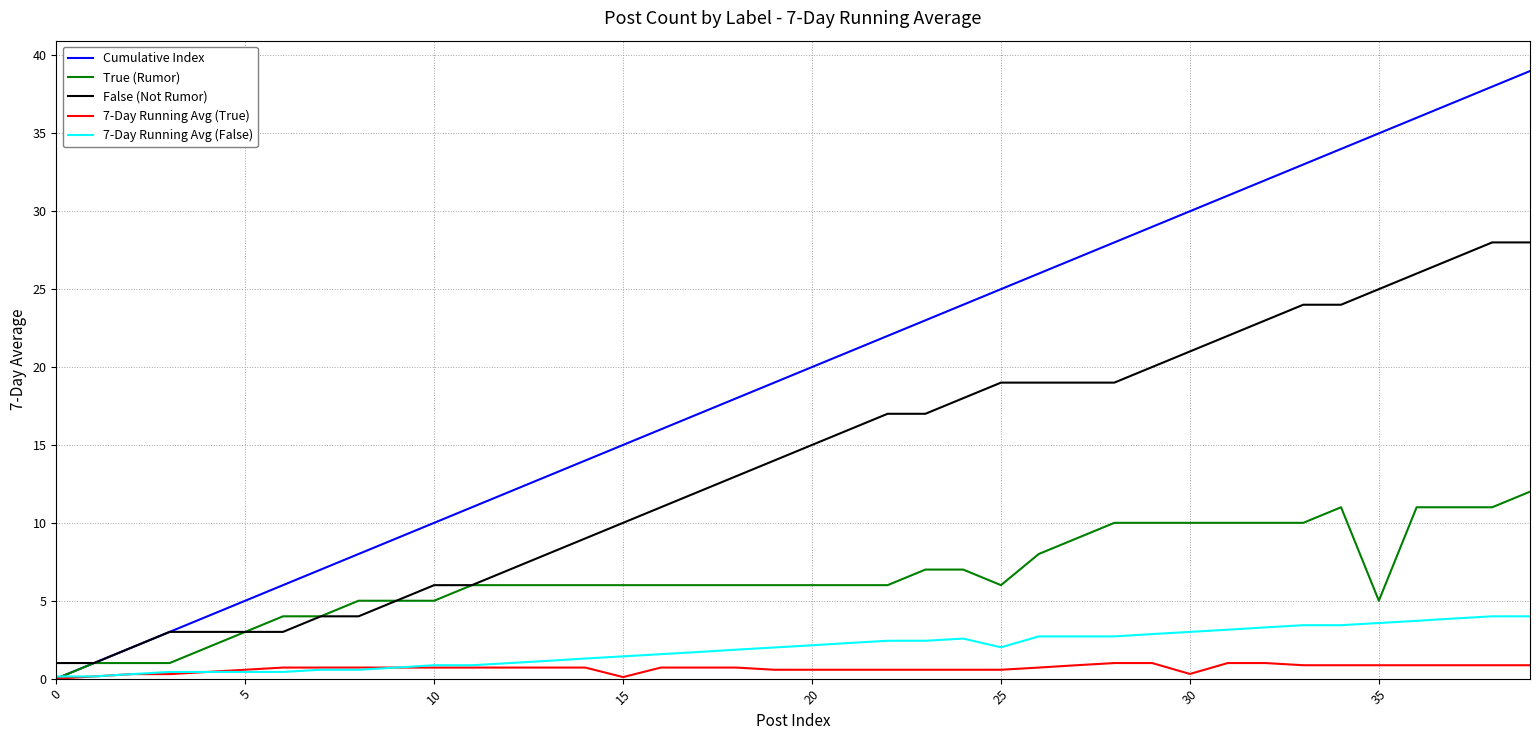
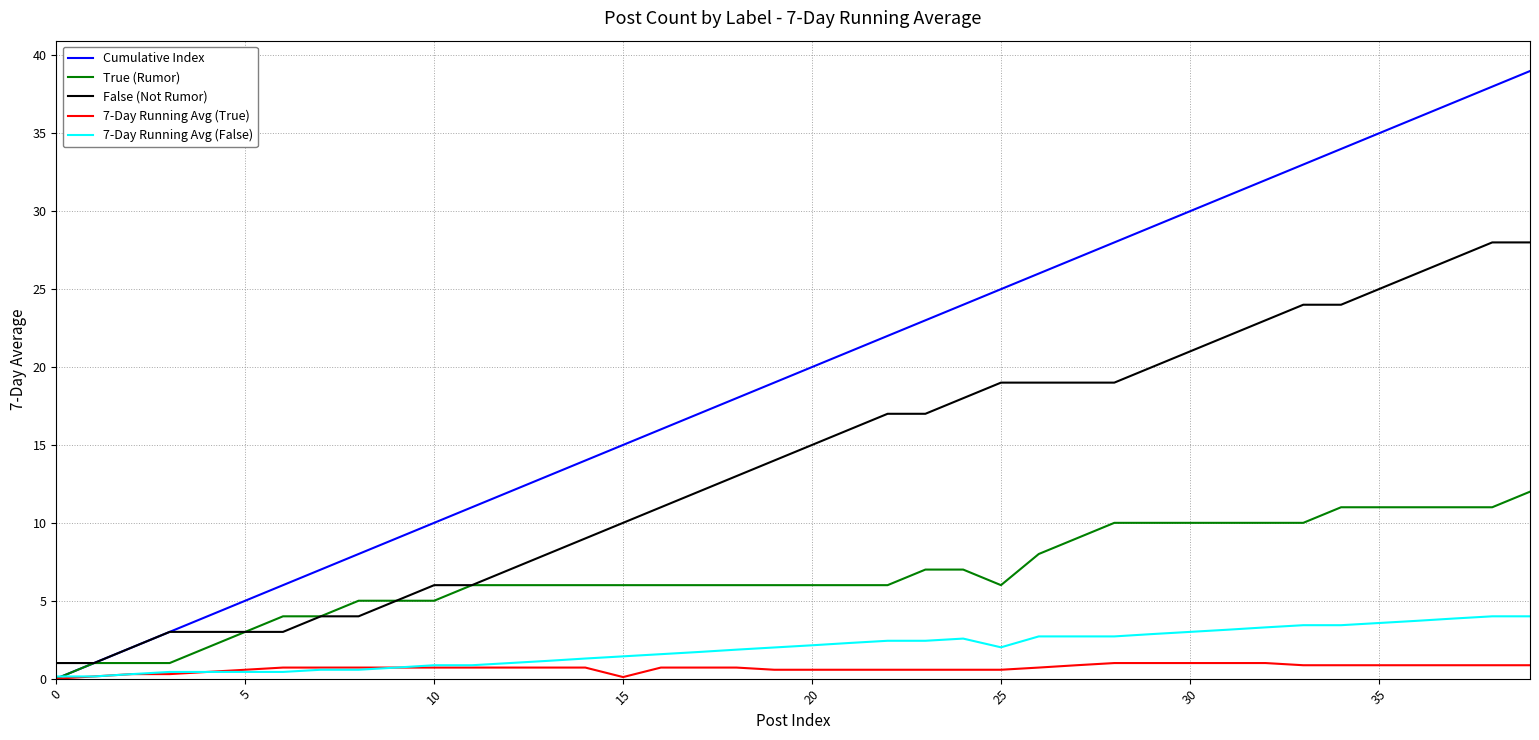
  {
    "Cumulative Index": {
      "5": 5.0,
      "10": 10.0,
      "15": 15.0,
      "20": 20.0,
      "25": 25.0,
      "30": 30.0,
      "35": 35.0
    },
    "True (Rumor)": {
      "10": 5,
      "15": 6,
      "20": 6,
      "25": 6,
      "30": 10,
-     "35": 5
+     "35": 11
    },
    "False (Not Rumor)": {
      "0": 1.0,
      "10": 6.0,
      "15": 10.0,
      "20": 15.0,
      "25": 19.0,
      "30": 21.0,
      "35": 25.0
    },
    "7-Day Running Avg (True)": {
      "15": 0.1,
      "20": 0.6,
      "25": 0.6,
-     "30": 0.3,
+     "30": 1.0,
      "35": 0.9
    },
    "7-Day Running Avg (False)": {
      "15": 1.4,
      "20": 2.1,
      "25": 2.0,
      "30": 3.0,
      "35": 3.6
    }
  }
